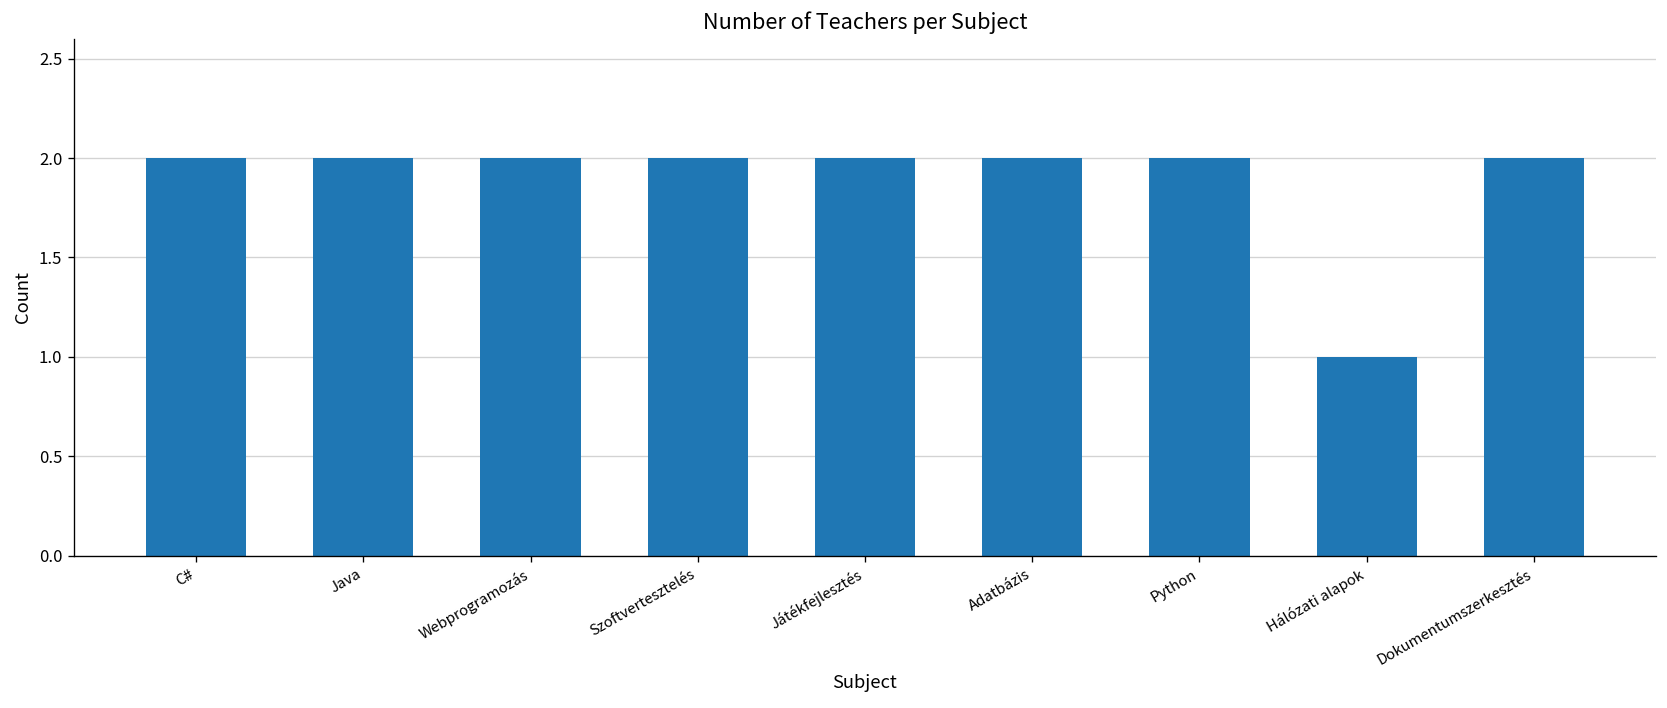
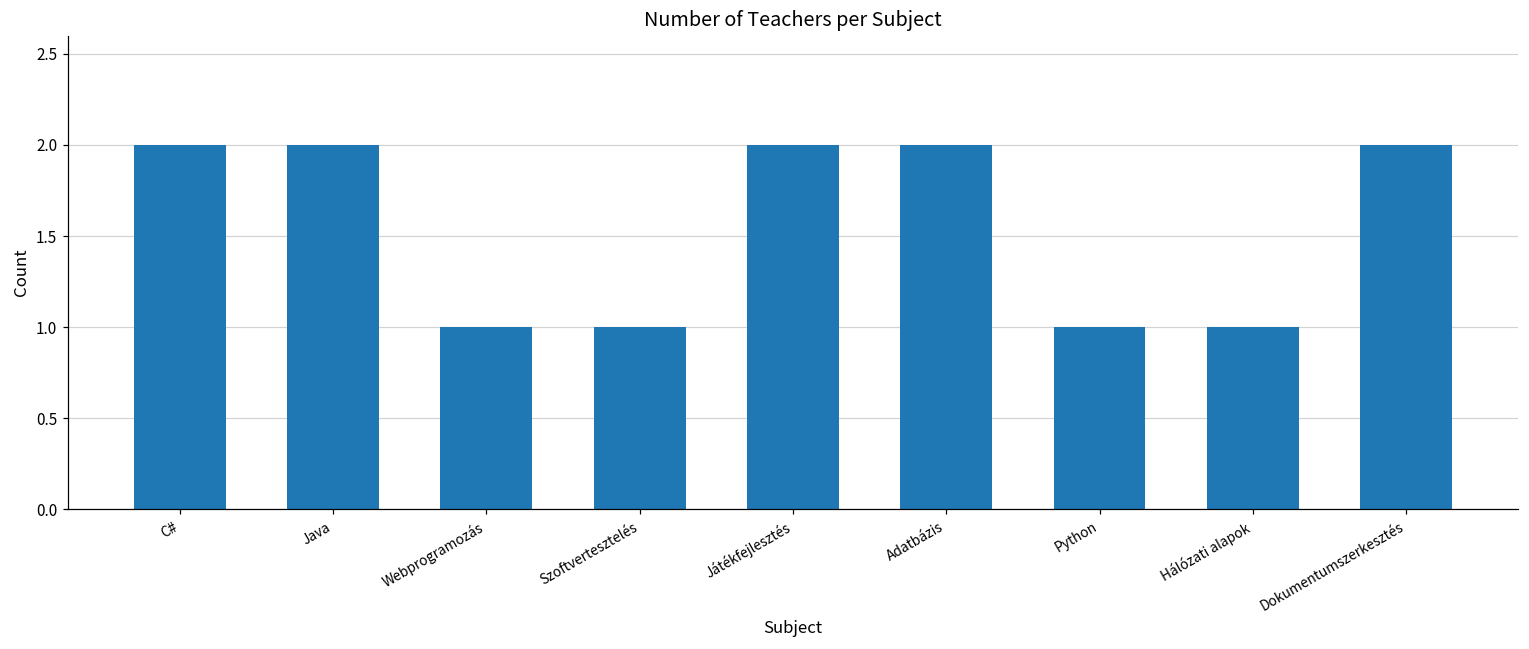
  {
    "C#": 2,
    "Java": 2,
-   "Webprogramozás": 2,
-   "Szoftvertesztelés": 2,
+   "Webprogramozás": 1,
+   "Szoftvertesztelés": 1,
    "Játékfejlesztés": 2,
    "Adatbázis": 2,
-   "Python": 2,
+   "Python": 1,
    "Hálózati alapok": 1,
    "Dokumentumszerkesztés": 2
  }
